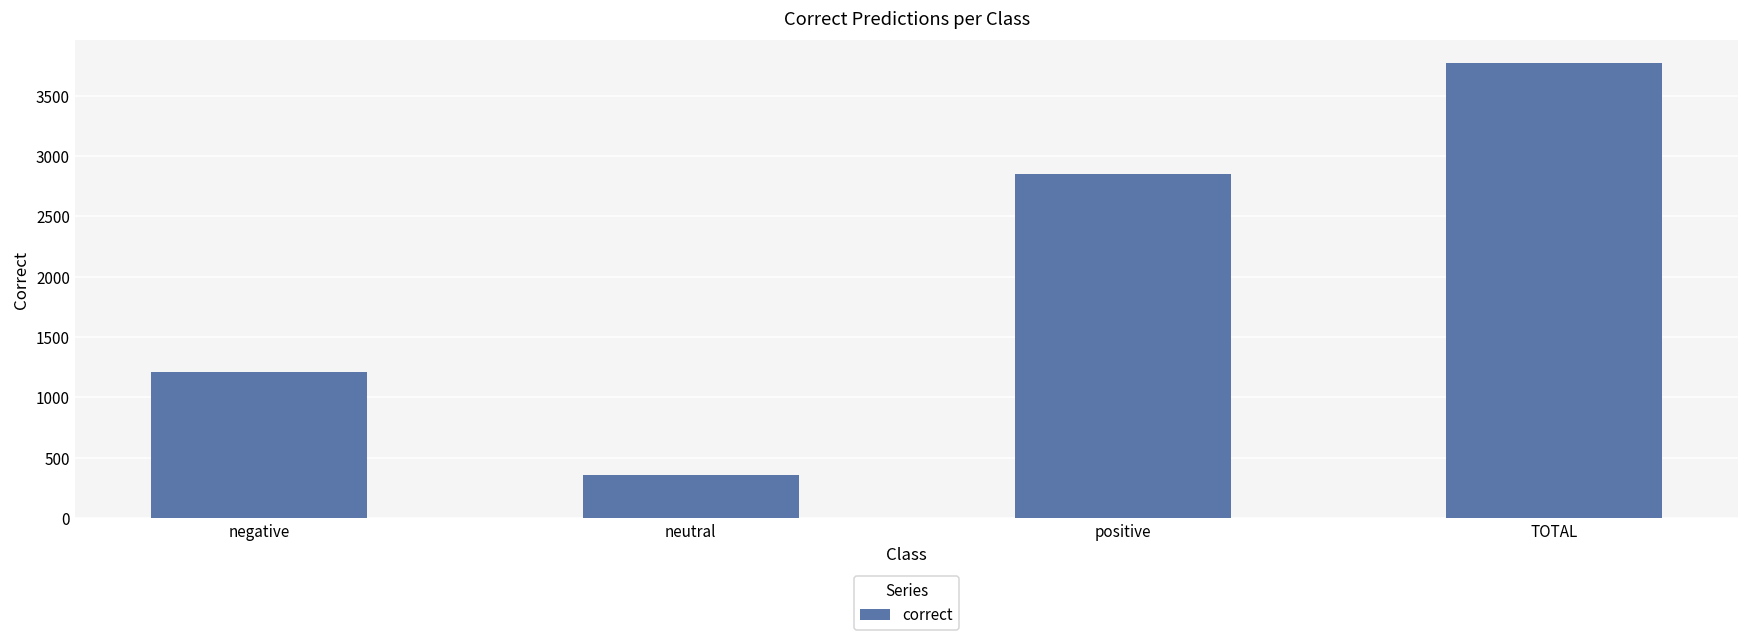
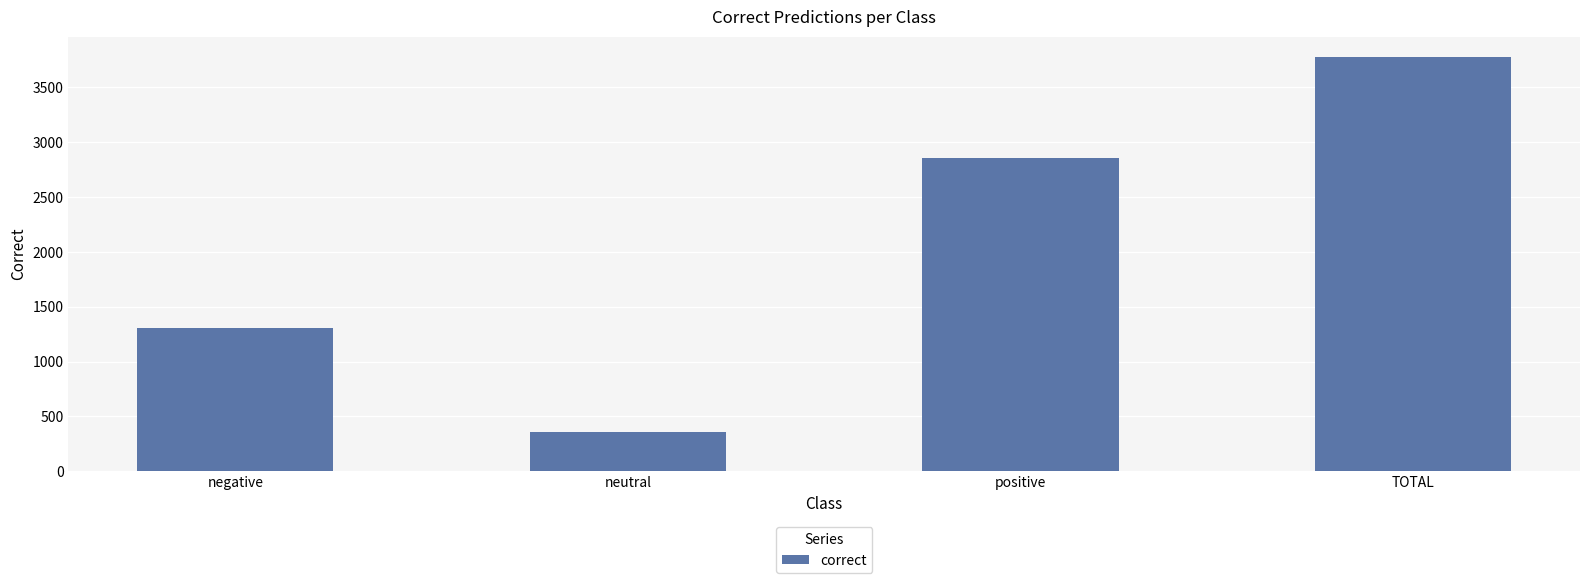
  {
-   "negative": 1210,
+   "negative": 1300,
    "neutral": 360,
    "positive": 2860,
    "TOTAL": 3770
  }
